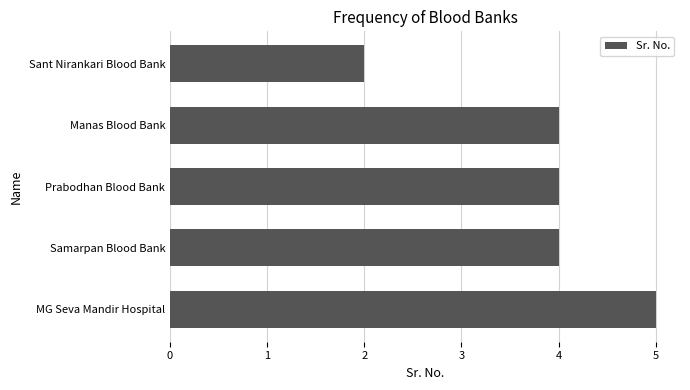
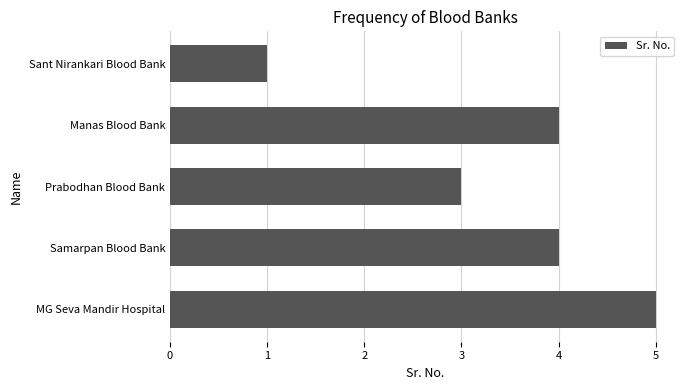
  {
-   "Sant Nirankari Blood Bank": 2,
+   "Sant Nirankari Blood Bank": 1,
    "Manas Blood Bank": 4,
-   "Prabodhan Blood Bank": 4,
+   "Prabodhan Blood Bank": 3,
    "Samarpan Blood Bank": 4,
    "MG Seva Mandir Hospital": 5
  }
